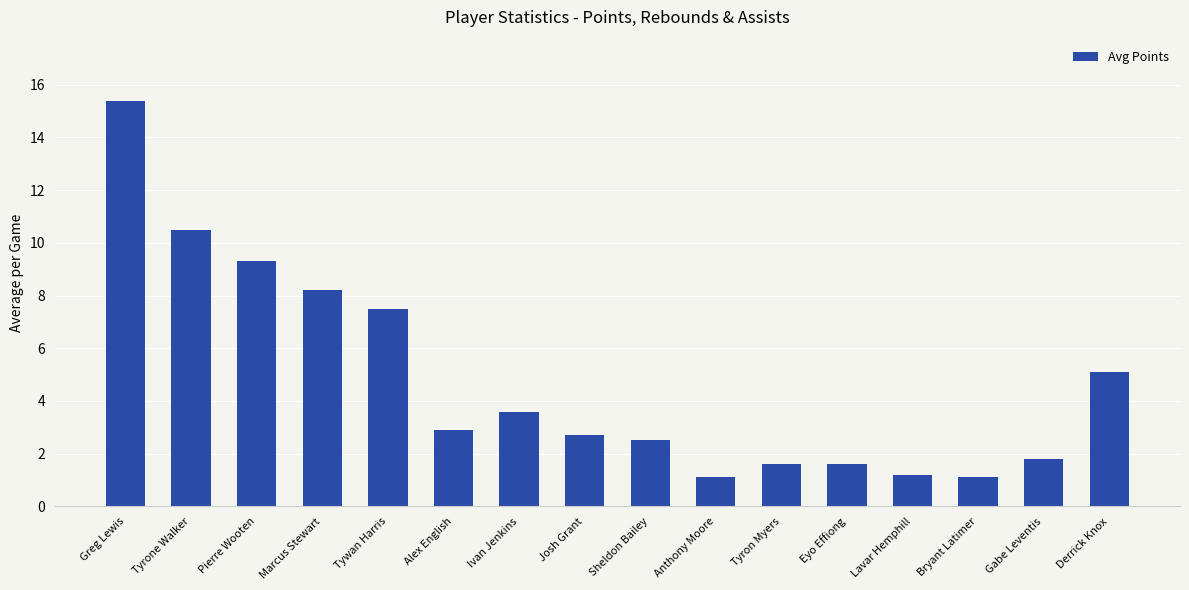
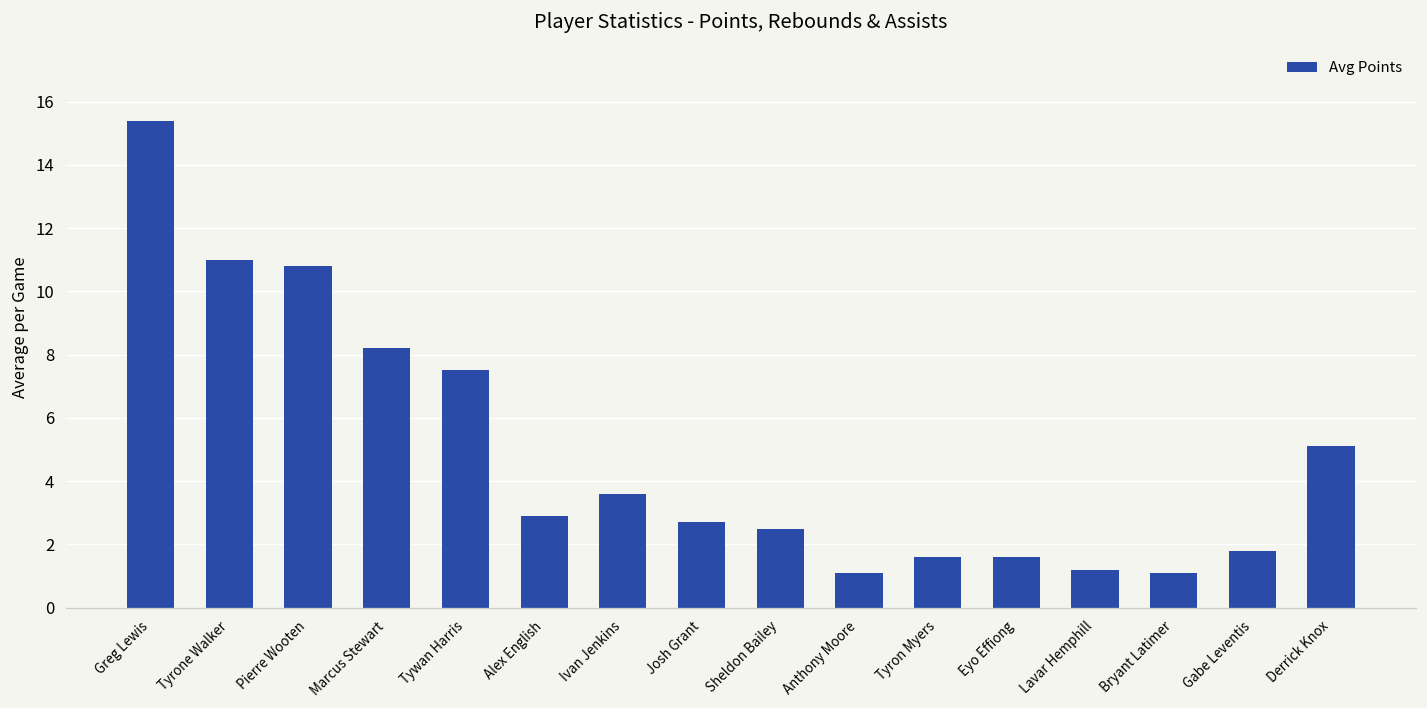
  {
    "Greg Lewis": 15.4,
-   "Tyrone Walker": 10.5,
-   "Pierre Wooten": 9.3,
+   "Tyrone Walker": 11.0,
+   "Pierre Wooten": 10.8,
    "Marcus Stewart": 8.2,
    "Tywan Harris": 7.5,
    "Alex English": 2.9,
    "Ivan Jenkins": 3.6,
    "Josh Grant": 2.7,
    "Sheldon Bailey": 2.5,
    "Anthony Moore": 1.1,
    "Tyron Myers": 1.6,
    "Eyo Effiong": 1.6,
    "Lavar Hemphill": 1.2,
    "Bryant Latimer": 1.1,
    "Gabe Leventis": 1.8,
    "Derrick Knox": 5.1
  }
